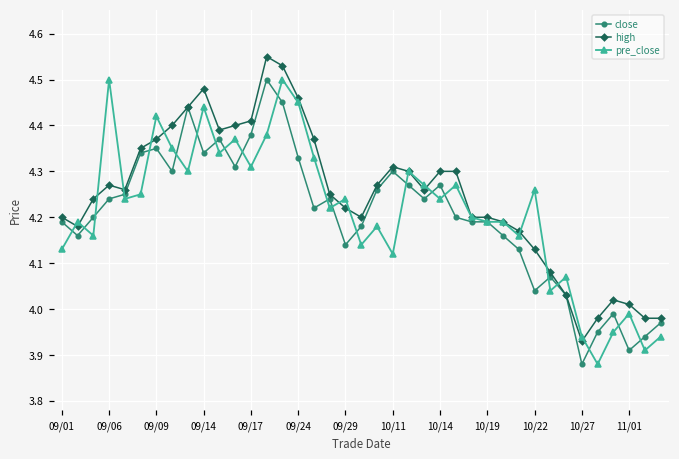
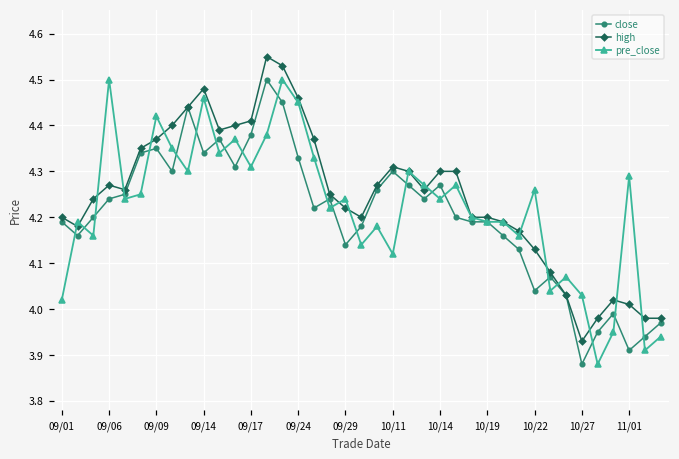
  {
    "pre_close": {
-     "09/01": 4.13,
+     "09/01": 4.02,
      "09/06": 4.50,
      "09/09": 4.42,
-     "09/14": 4.44,
+     "09/14": 4.46,
      "09/17": 4.31,
      "09/24": 4.45,
      "09/29": 4.24,
      "10/11": 4.12,
      "10/14": 4.24,
      "10/22": 4.26,
-     "10/27": 3.94,
-     "11/01": 3.99
+     "10/27": 4.03,
+     "11/01": 4.29
    }
  }
